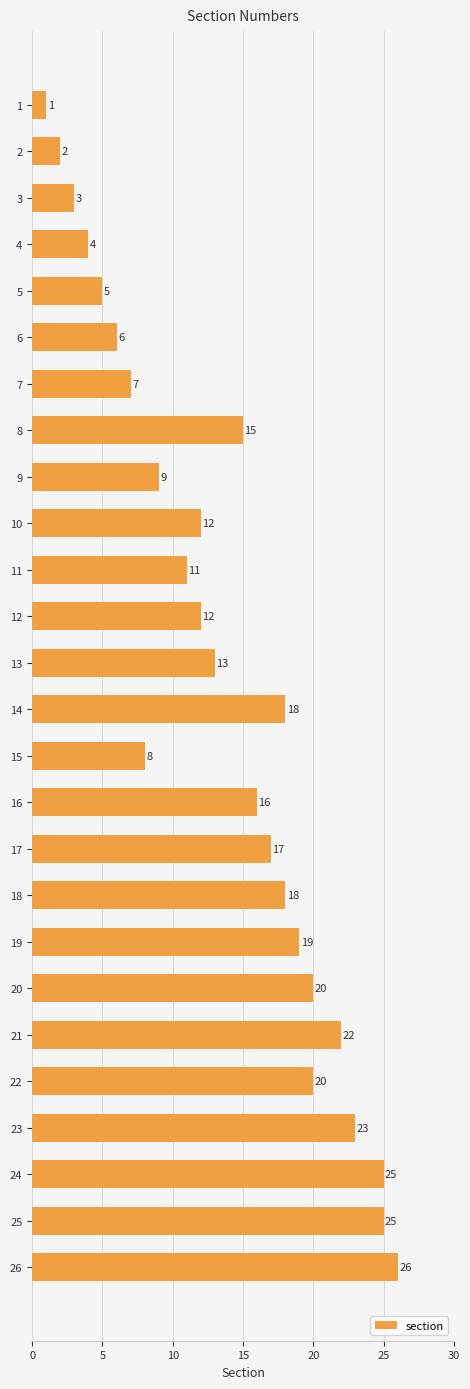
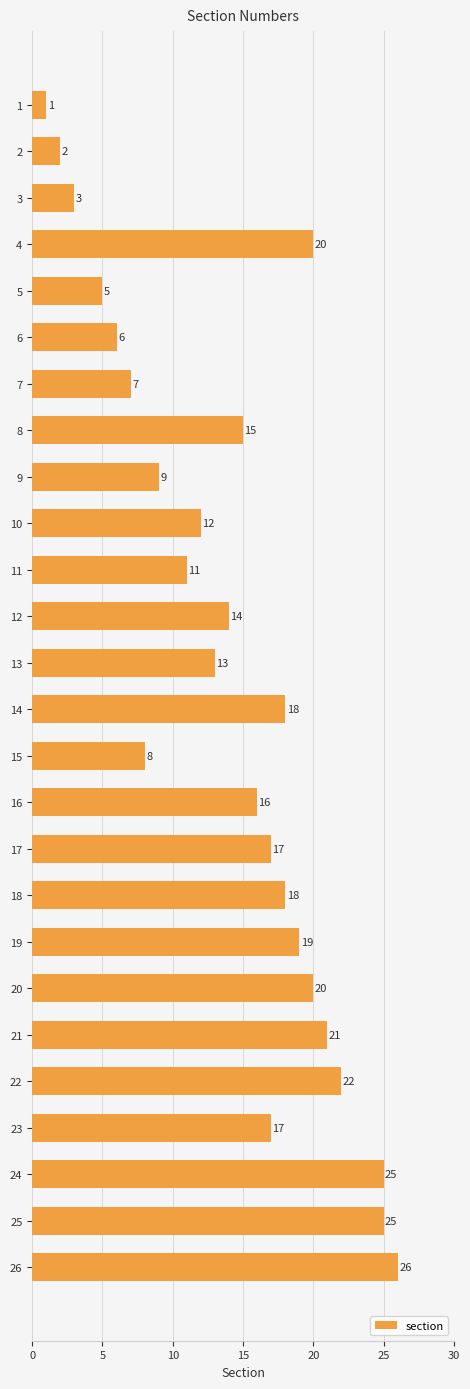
  {
    "1": 1,
    "2": 2,
    "3": 3,
-   "4": 4,
+   "4": 20,
    "5": 5,
    "6": 6,
    "7": 7,
    "8": 15,
    "9": 9,
    "10": 12,
    "11": 11,
-   "12": 12,
+   "12": 14,
    "13": 13,
    "14": 18,
    "15": 8,
    "16": 16,
    "17": 17,
    "18": 18,
    "19": 19,
    "20": 20,
-   "21": 22,
-   "22": 20,
-   "23": 23,
+   "21": 21,
+   "22": 22,
+   "23": 17,
    "24": 25,
    "25": 25,
    "26": 26
  }
